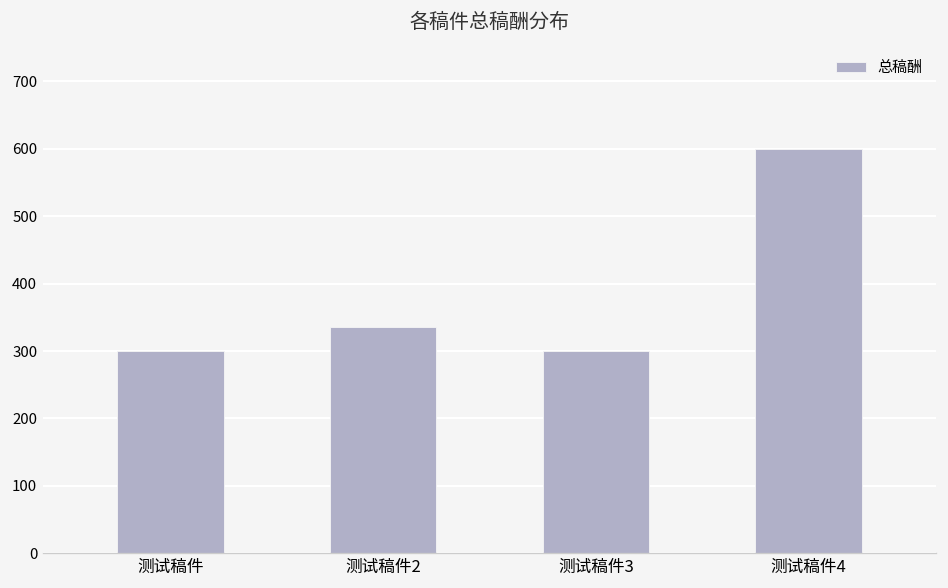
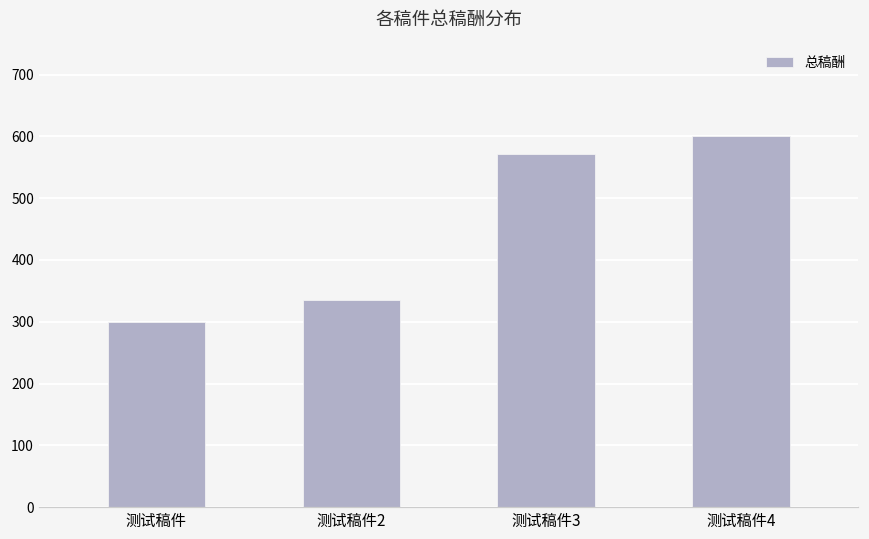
  {
    "测试稿件": 300,
    "测试稿件2": 340,
-   "测试稿件3": 300,
+   "测试稿件3": 570,
    "测试稿件4": 600
  }
